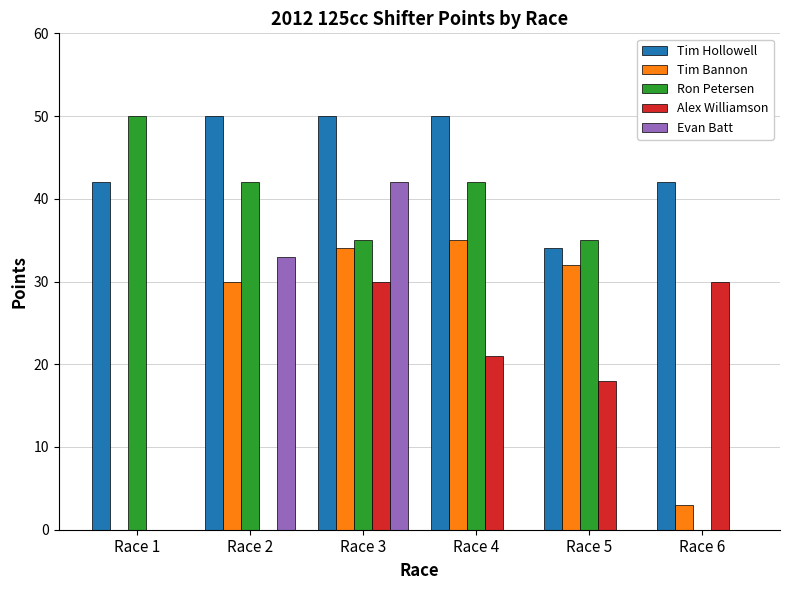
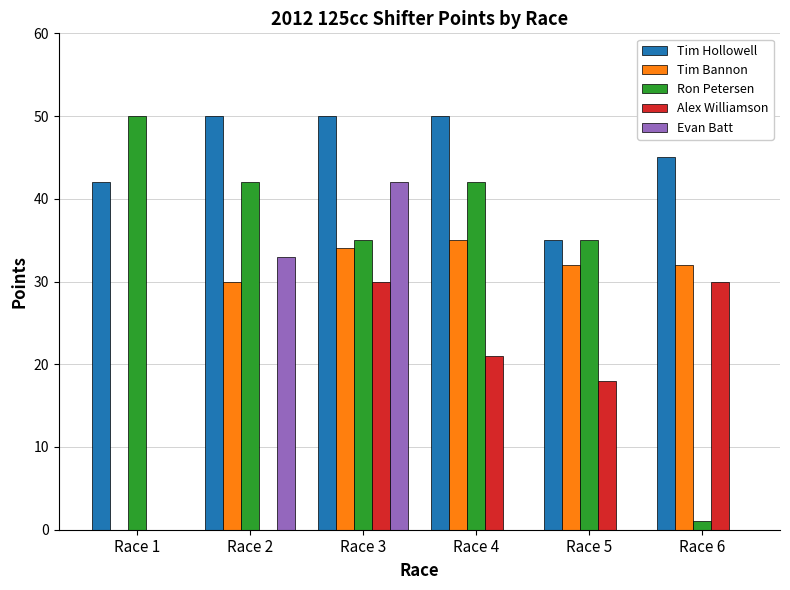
  {
    "Tim Hollowell": {
      "Race 1": 42,
      "Race 2": 50,
      "Race 3": 50,
      "Race 4": 50,
-     "Race 5": 34,
-     "Race 6": 42
+     "Race 5": 35,
+     "Race 6": 45
    },
    "Tim Bannon": {
      "Race 1": 0,
      "Race 2": 30,
      "Race 3": 34,
      "Race 4": 35,
      "Race 5": 32,
-     "Race 6": 3
+     "Race 6": 32
    },
    "Ron Petersen": {
      "Race 1": 50,
      "Race 2": 42,
      "Race 3": 35,
      "Race 4": 42,
      "Race 5": 35,
-     "Race 6": 0
+     "Race 6": 1
    },
    "Alex Williamson": {
      "Race 1": 0,
      "Race 2": 0,
      "Race 3": 30,
      "Race 4": 21,
      "Race 5": 18,
      "Race 6": 30
    },
    "Evan Batt": {
      "Race 1": 0,
      "Race 2": 33,
      "Race 3": 42,
      "Race 4": 0,
      "Race 5": 0,
      "Race 6": 0
    }
  }
